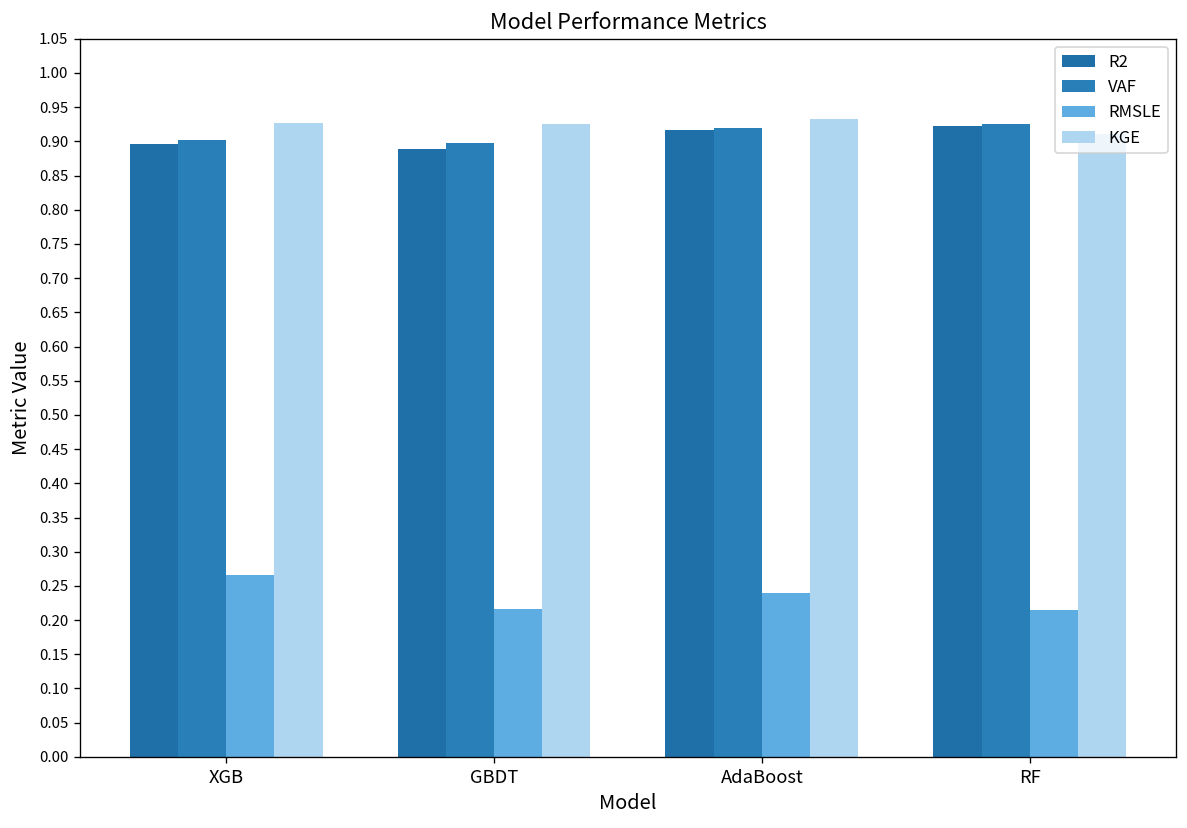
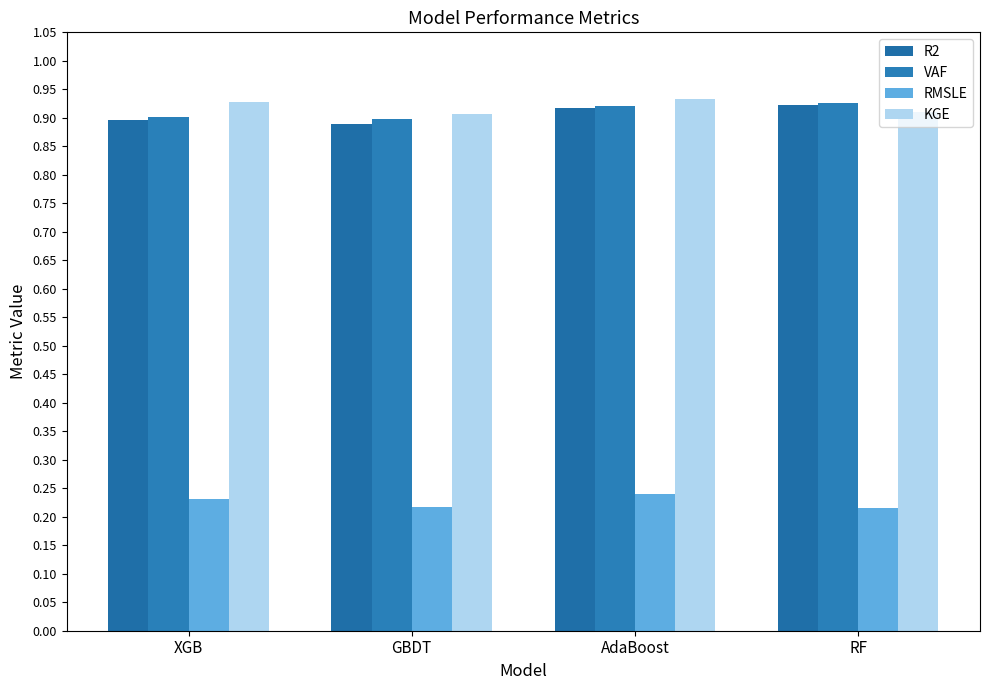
  {
    "RMSLE": {
-     "XGB": 0.27,
+     "XGB": 0.23,
      "GBDT": 0.22,
      "AdaBoost": 0.24,
      "RF": 0.22
    },
    "KGE": {
      "XGB": 0.93,
-     "GBDT": 0.93,
+     "GBDT": 0.91,
      "AdaBoost": 0.93
    }
  }
